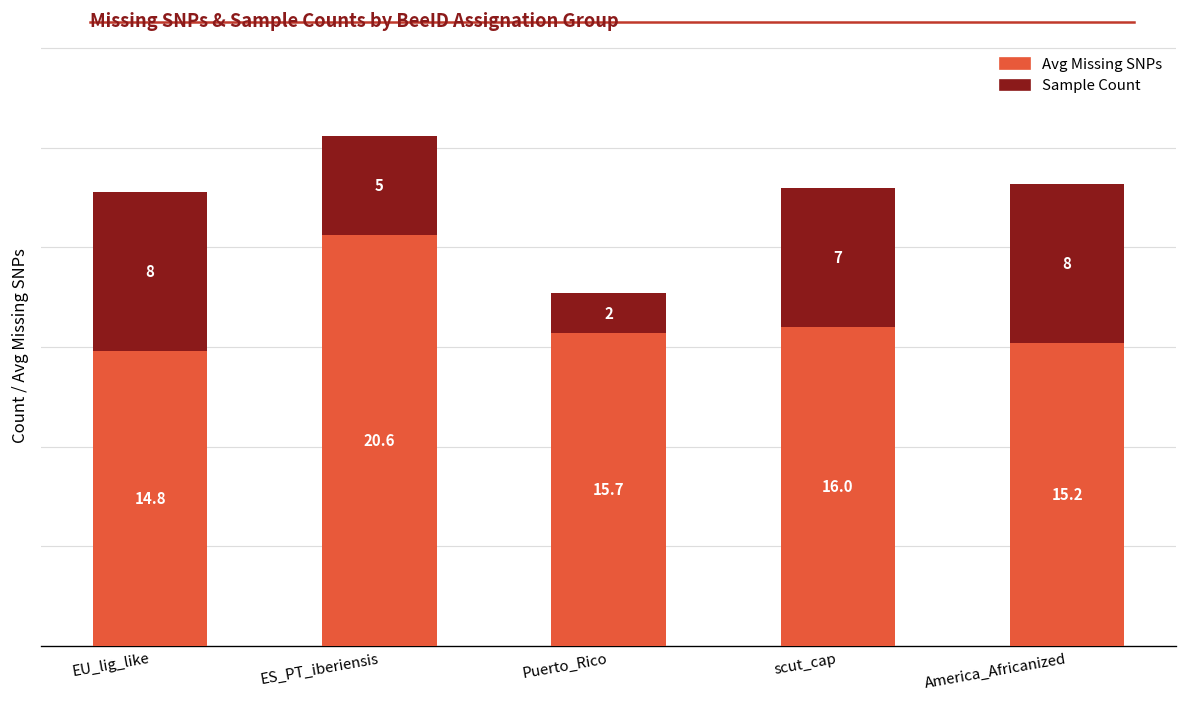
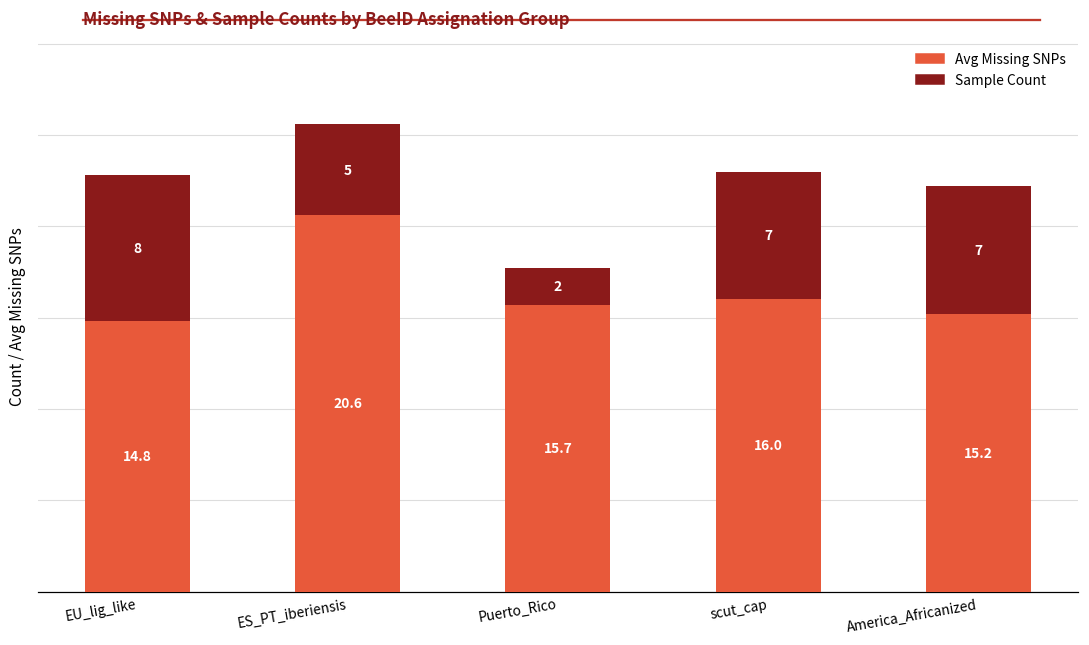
  {
    "Avg Missing SNPs": {
      "EU_lig_like": 14.8,
      "ES_PT_iberiensis": 20.6,
      "Puerto_Rico": 15.7,
      "scut_cap": 16.0,
      "America_Africanized": 15.2
    },
    "Sample Count": {
      "EU_lig_like": 8,
      "ES_PT_iberiensis": 5,
      "Puerto_Rico": 2,
      "scut_cap": 7,
-     "America_Africanized": 8
+     "America_Africanized": 7
    }
  }
